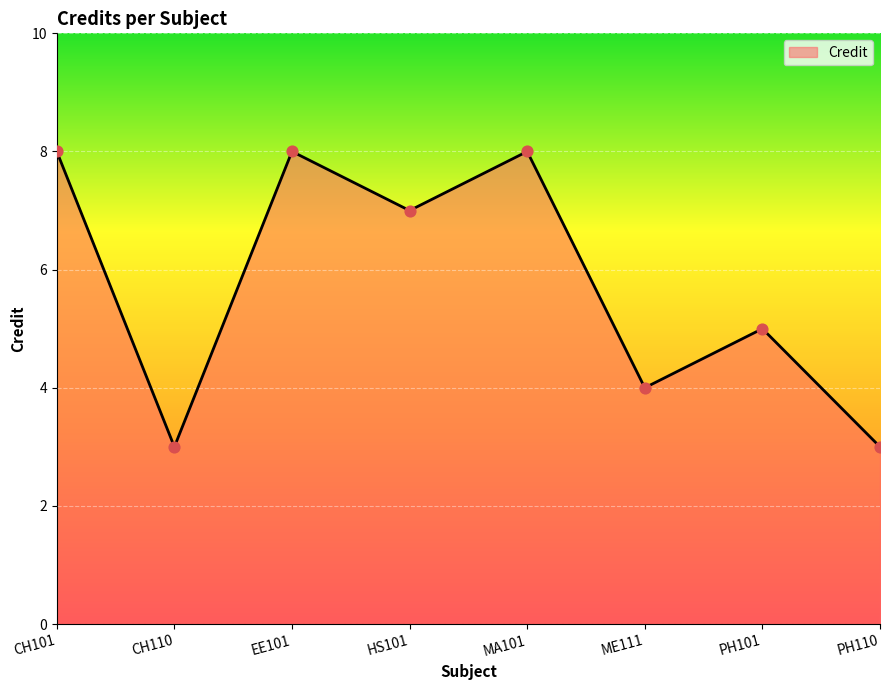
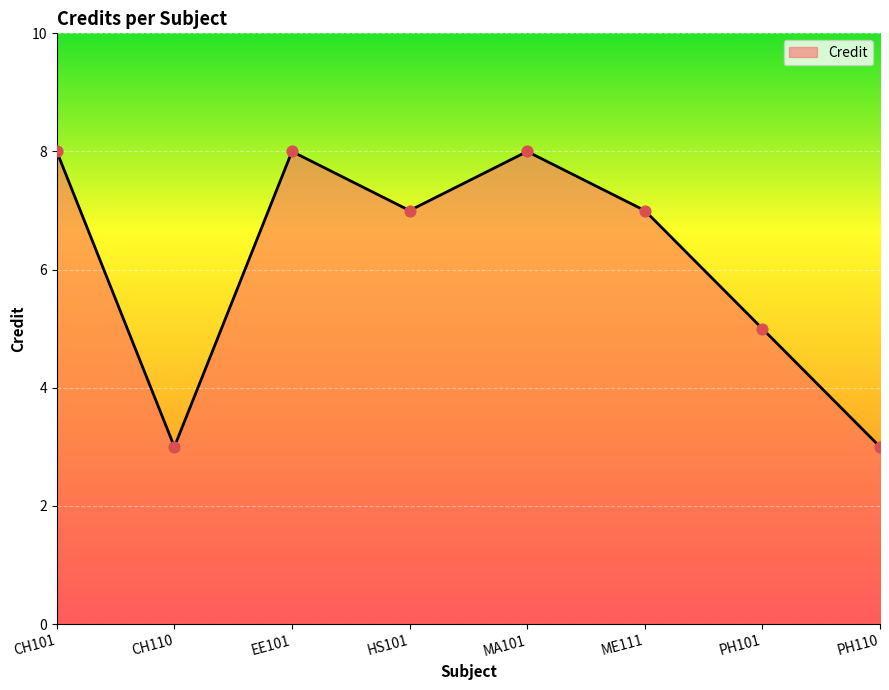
  {
    "CH101": 8,
    "CH110": 3,
    "EE101": 8,
    "HS101": 7,
    "MA101": 8,
-   "ME111": 4,
+   "ME111": 7,
    "PH101": 5,
    "PH110": 3
  }
